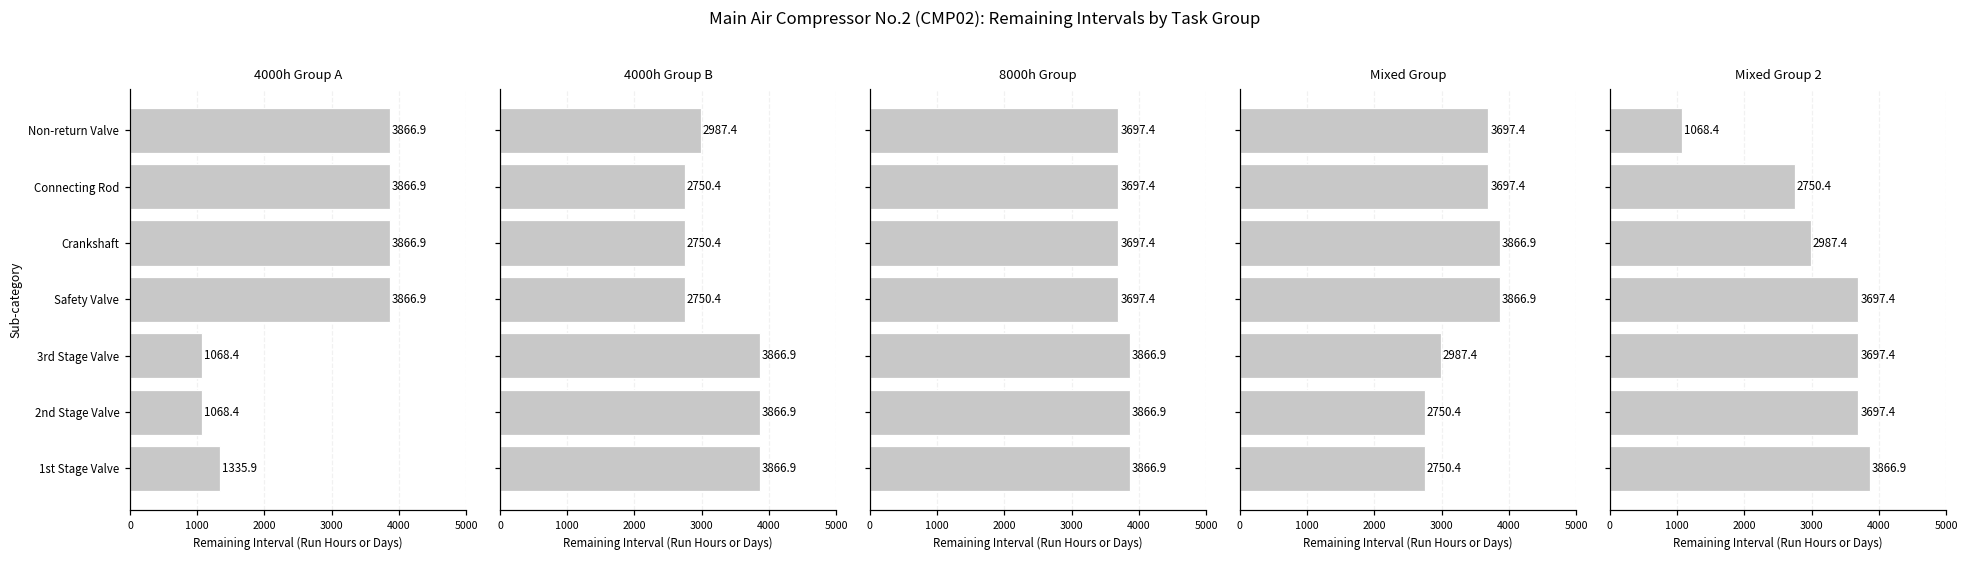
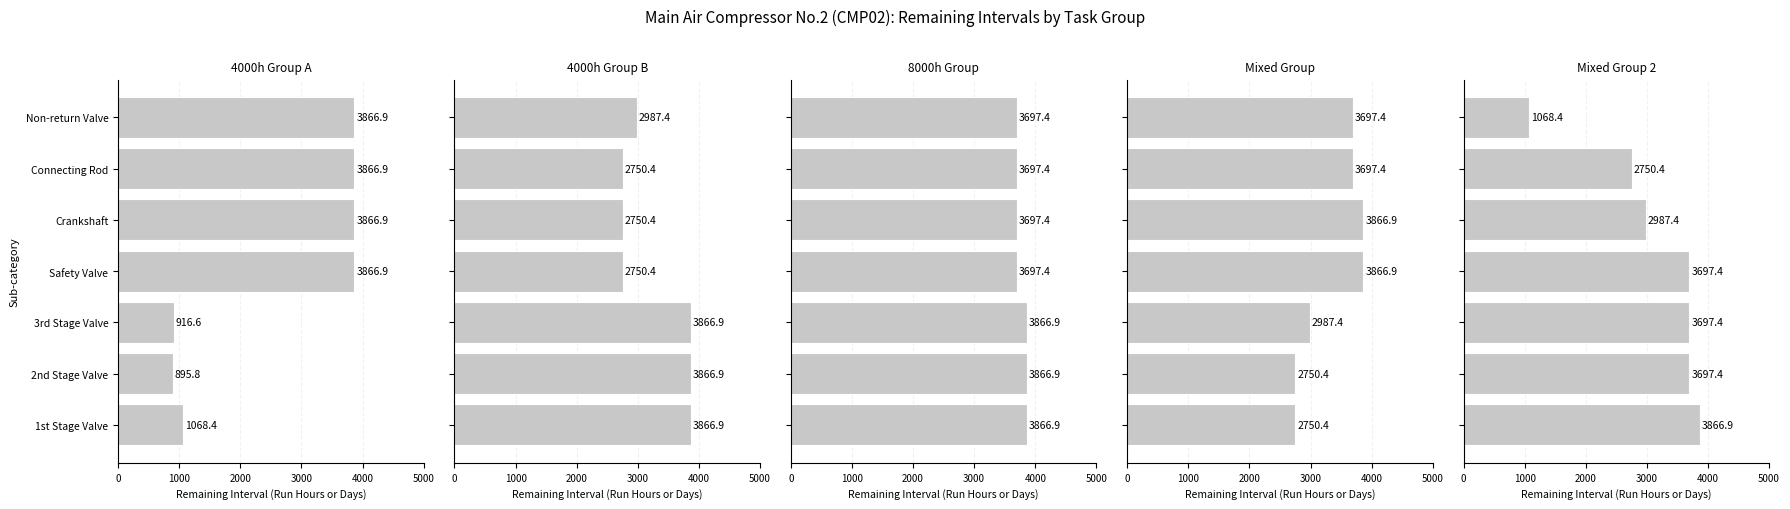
  {
    "4000h Group A": {
      "Non-return Valve": 3866.9,
      "Connecting Rod": 3866.9,
      "Crankshaft": 3866.9,
      "Safety Valve": 3866.9,
-     "3rd Stage Valve": 1068.4,
-     "2nd Stage Valve": 1068.4,
-     "1st Stage Valve": 1335.9
+     "3rd Stage Valve": 916.6,
+     "2nd Stage Valve": 895.8,
+     "1st Stage Valve": 1068.4
    }
  }
